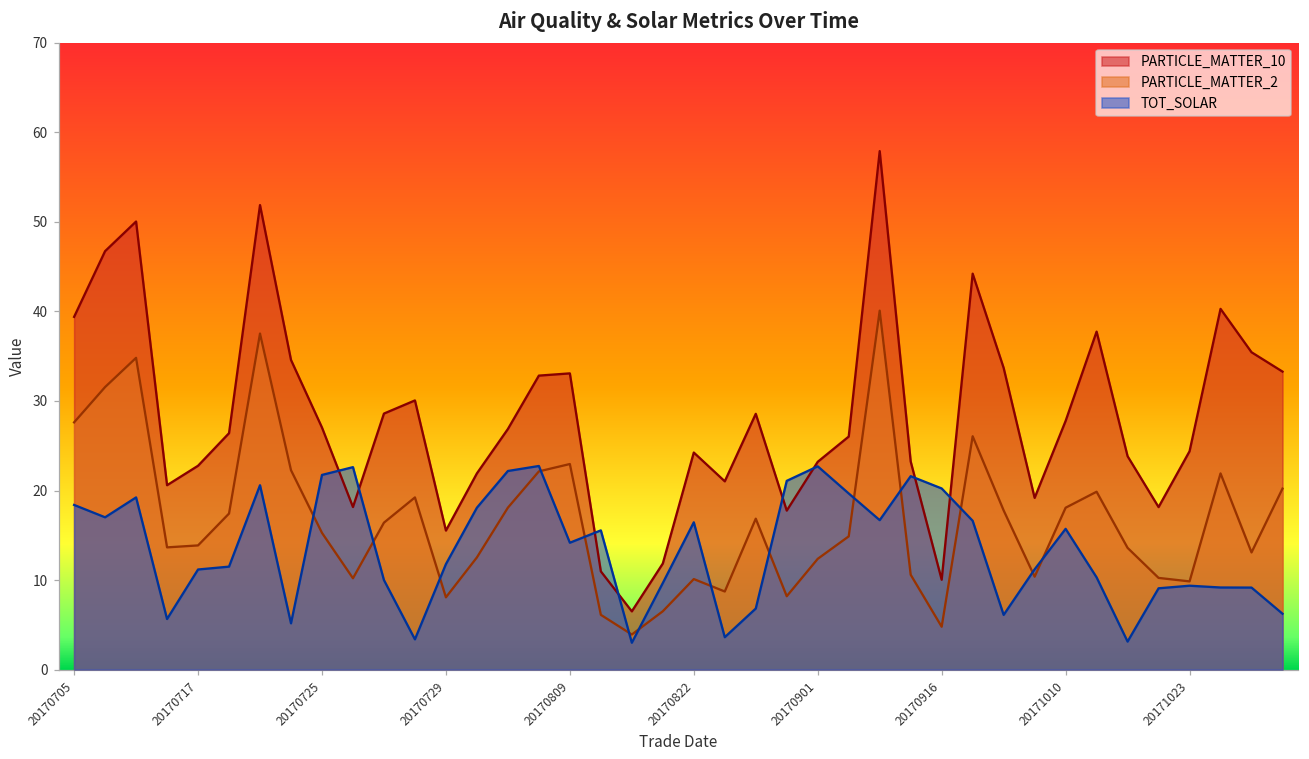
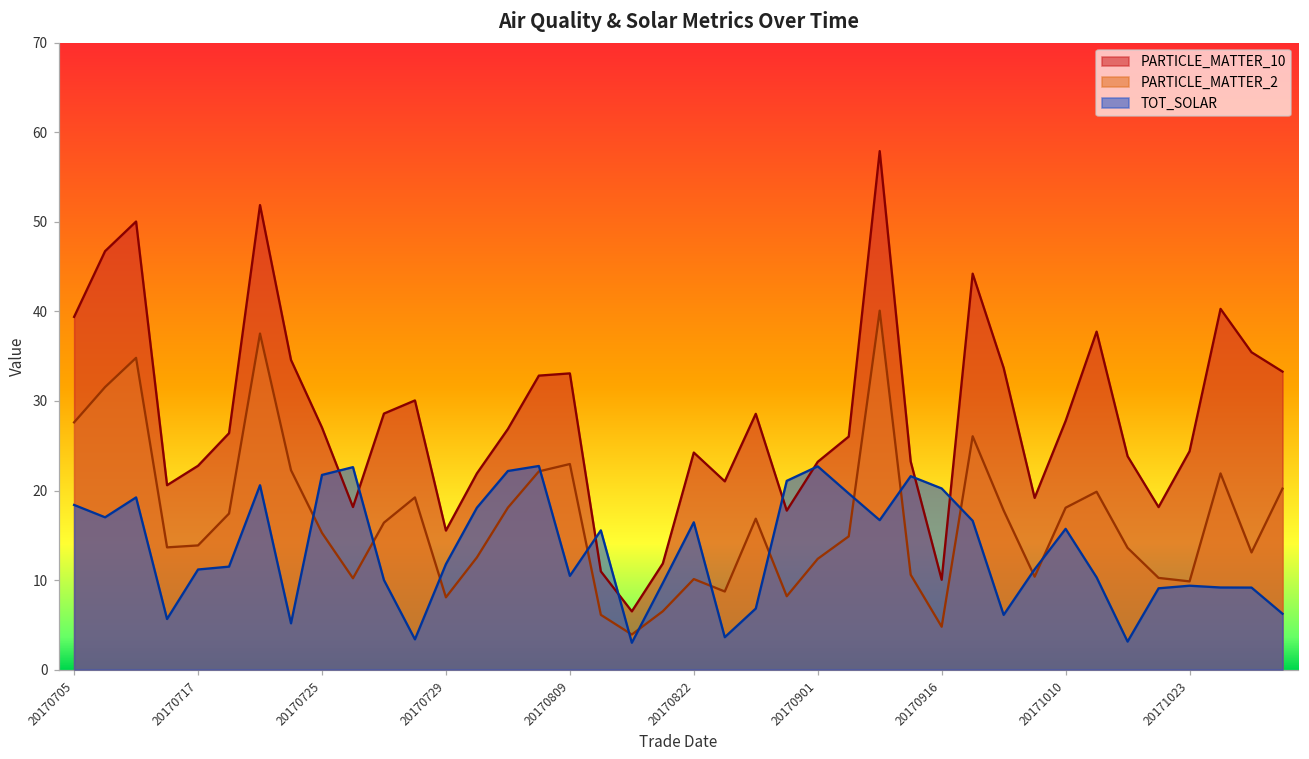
  {
    "PARTICLE_MATTER_10": {
      "20170705": 39,
      "20170717": 23,
      "20170725": 27,
      "20170729": 16,
      "20170809": 33,
      "20170822": 24,
      "20170901": 23,
      "20170916": 10,
      "20171010": 28,
      "20171023": 24
    },
    "PARTICLE_MATTER_2": {
      "20170705": 28,
      "20170717": 14,
      "20170725": 15,
      "20170729": 8,
      "20170809": 23,
      "20170822": 10,
      "20170901": 12,
      "20170916": 5,
      "20171010": 18,
      "20171023": 10
    },
    "TOT_SOLAR": {
      "20170705": 18,
      "20170717": 11,
      "20170725": 22,
      "20170729": 12,
-     "20170809": 14,
+     "20170809": 10,
      "20170822": 16,
      "20170901": 23,
      "20170916": 20,
      "20171010": 16,
      "20171023": 9
    }
  }
